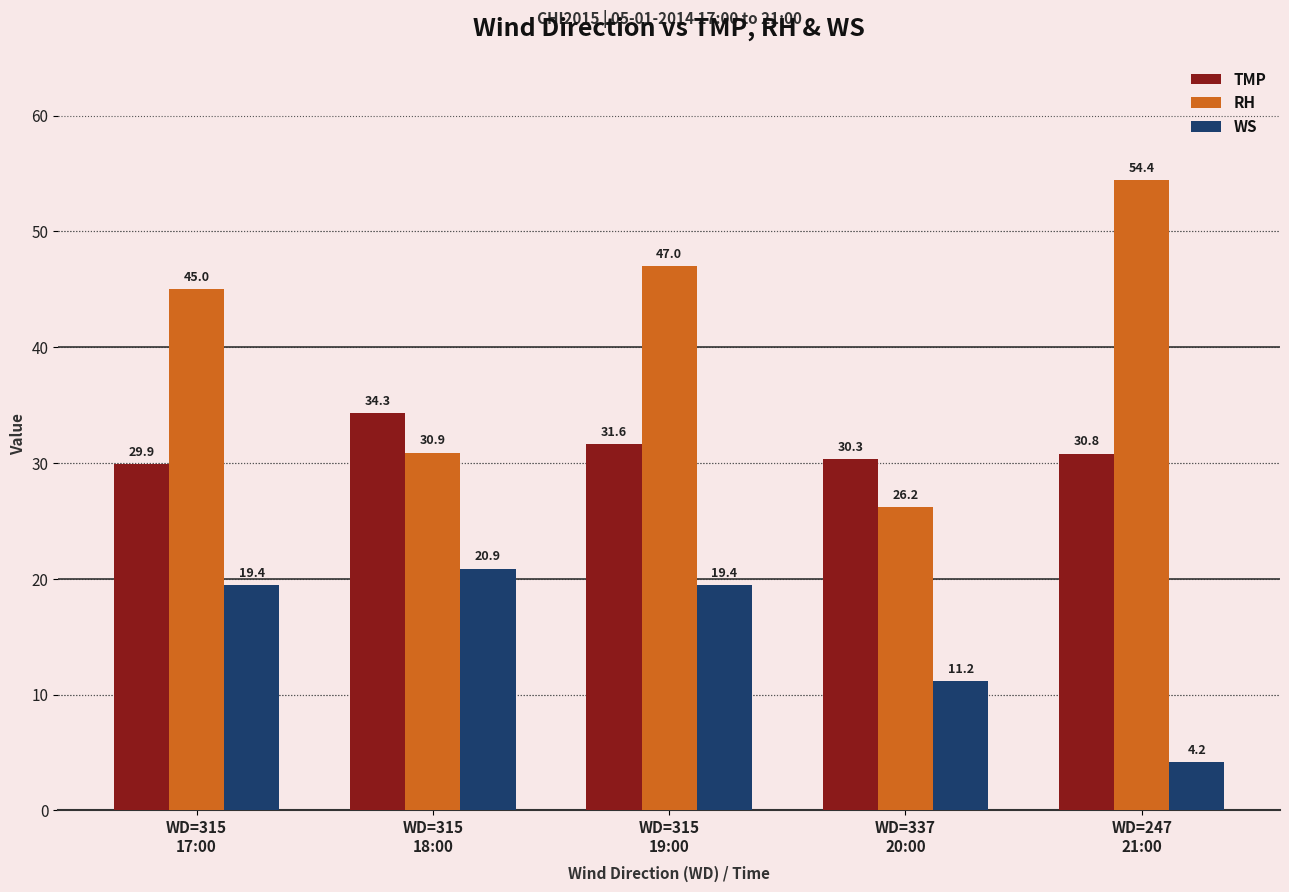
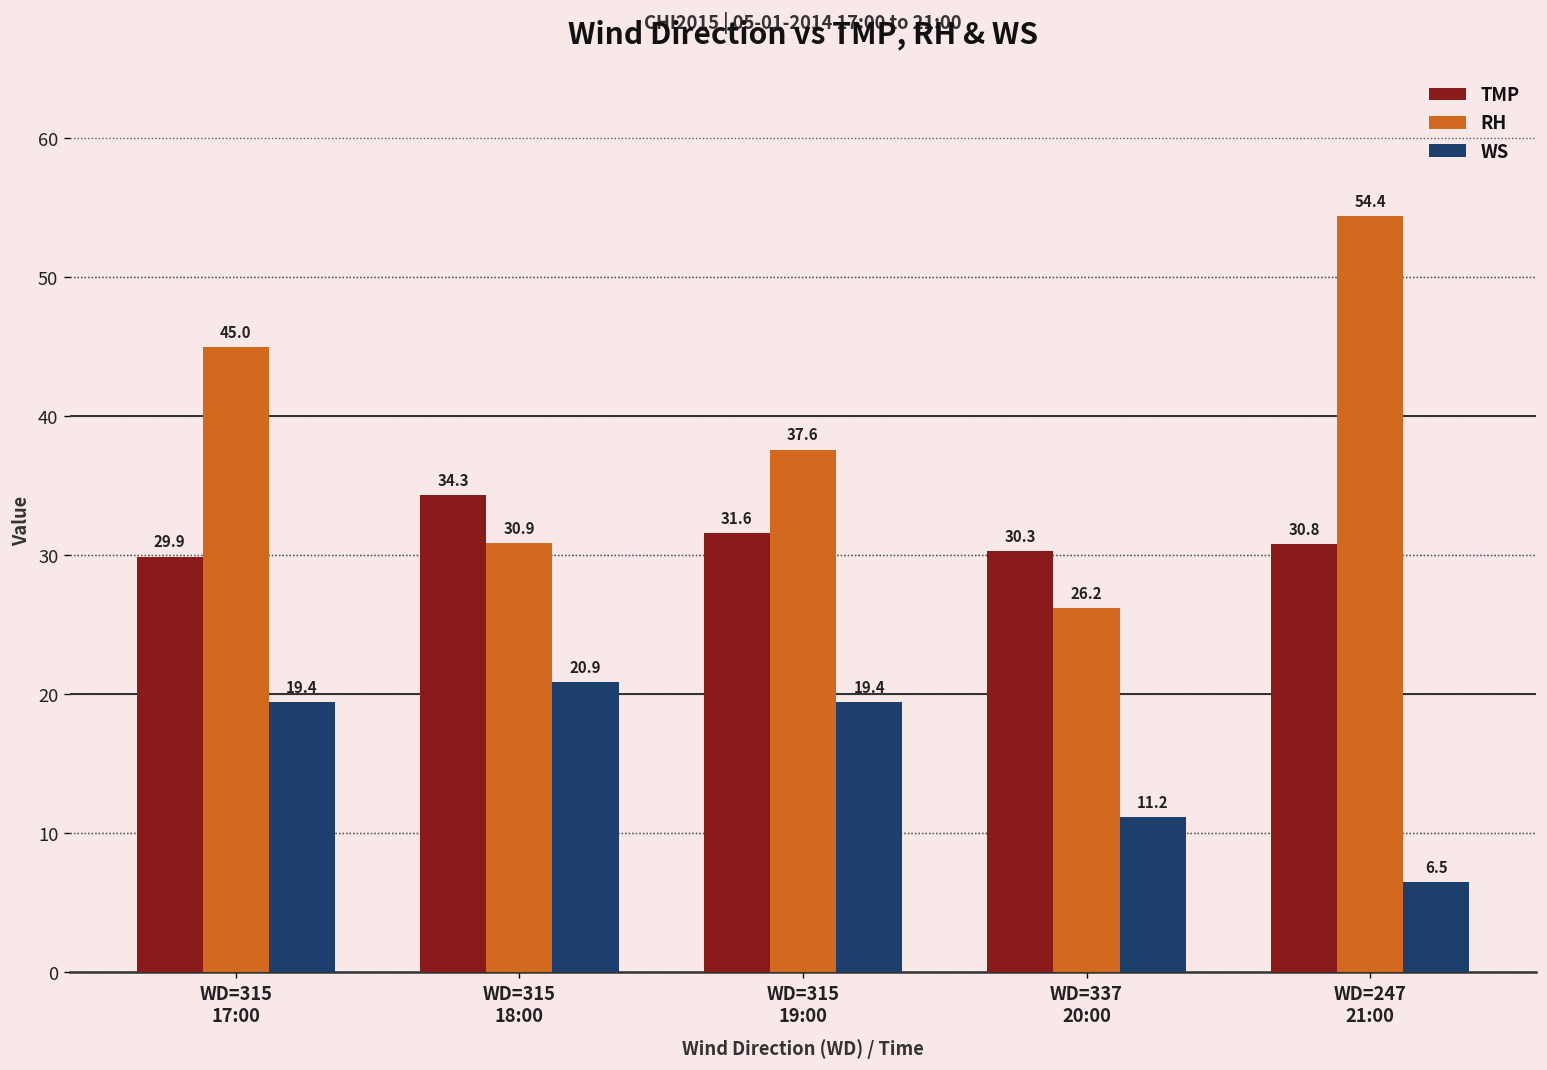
  {
    "TMP": {
      "WD=315 17:00": 29.9,
      "WD=315 18:00": 34.3,
      "WD=315 19:00": 31.6,
      "WD=337 20:00": 30.3,
      "WD=247 21:00": 30.8
    },
    "RH": {
      "WD=315 17:00": 45.0,
      "WD=315 18:00": 30.9,
-     "WD=315 19:00": 47.0,
+     "WD=315 19:00": 37.6,
      "WD=337 20:00": 26.2,
      "WD=247 21:00": 54.4
    },
    "WS": {
      "WD=315 17:00": 19.4,
      "WD=315 18:00": 20.9,
      "WD=315 19:00": 19.4,
      "WD=337 20:00": 11.2,
-     "WD=247 21:00": 4.2
+     "WD=247 21:00": 6.5
    }
  }
